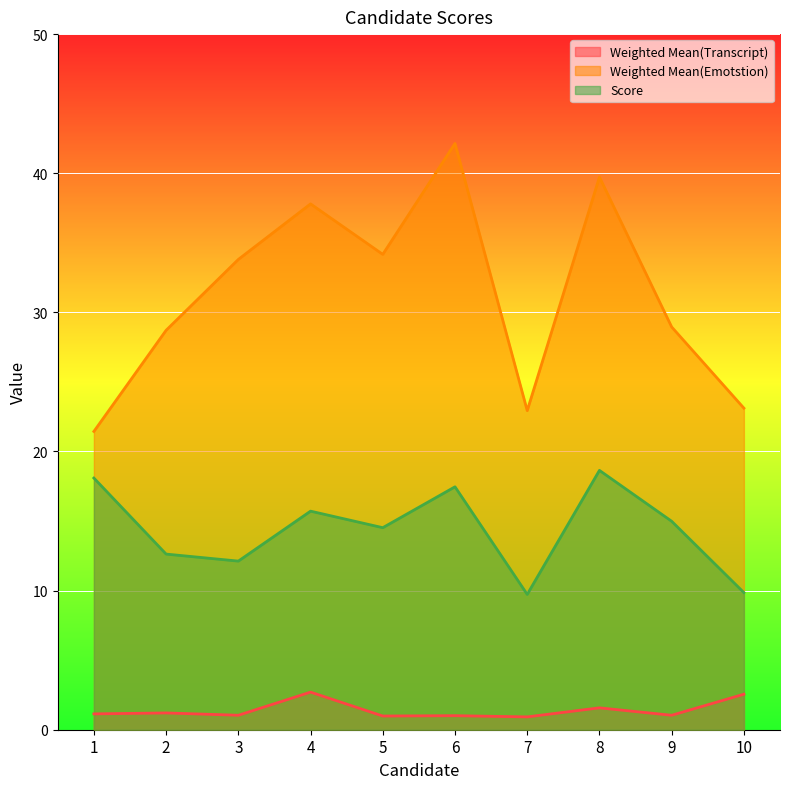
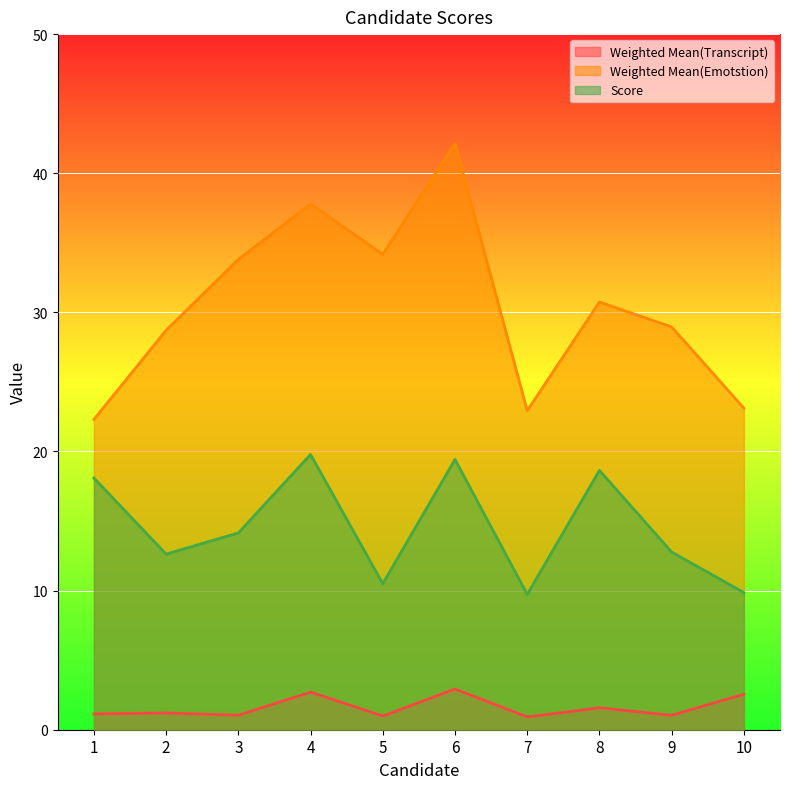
  {
    "Weighted Mean(Transcript)": {
      "1": 1.1,
      "2": 1.2,
      "3": 1.0,
      "4": 2.7,
      "5": 1.0,
-     "6": 1.0,
+     "6": 2.9,
      "7": 0.9,
      "8": 1.6,
      "9": 1.0,
      "10": 2.6
    },
    "Weighted Mean(Emotstion)": {
-     "1": 21.4,
+     "1": 22.3,
      "2": 28.7,
      "3": 33.8,
      "4": 37.8,
      "5": 34.2,
      "6": 42.1,
      "7": 22.9,
-     "8": 39.7,
+     "8": 30.7,
      "9": 29.0,
      "10": 23.1
    },
    "Score": {
      "1": 18.1,
      "2": 12.6,
-     "3": 12.1,
-     "4": 15.7,
-     "5": 14.5,
-     "6": 17.5,
+     "3": 14.1,
+     "4": 19.8,
+     "5": 10.5,
+     "6": 19.4,
      "7": 9.7,
      "8": 18.6,
-     "9": 15.0,
+     "9": 12.8,
      "10": 9.9
    }
  }
